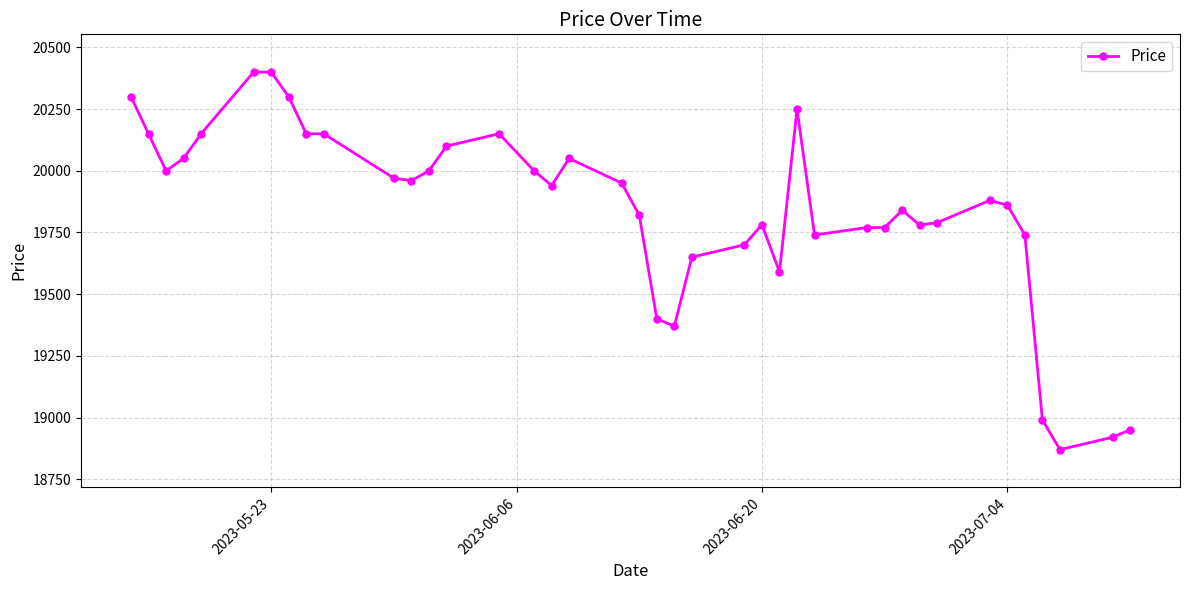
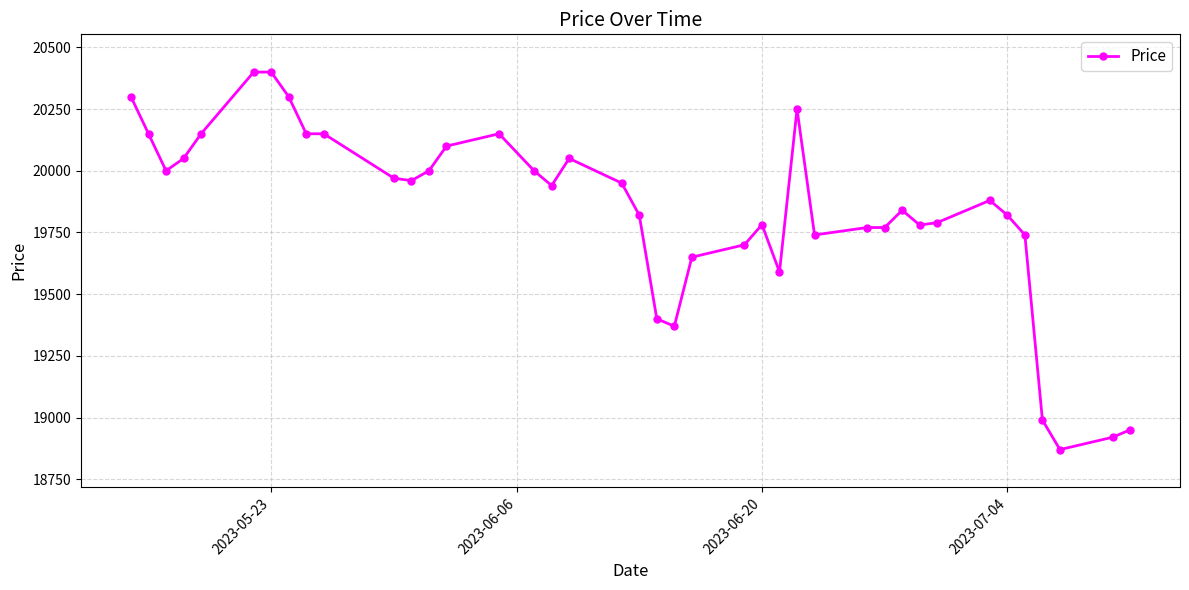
  {
    "2023-05-23": 20400,
    "2023-06-20": 19780,
-   "2023-07-04": 19860
+   "2023-07-04": 19820
  }
